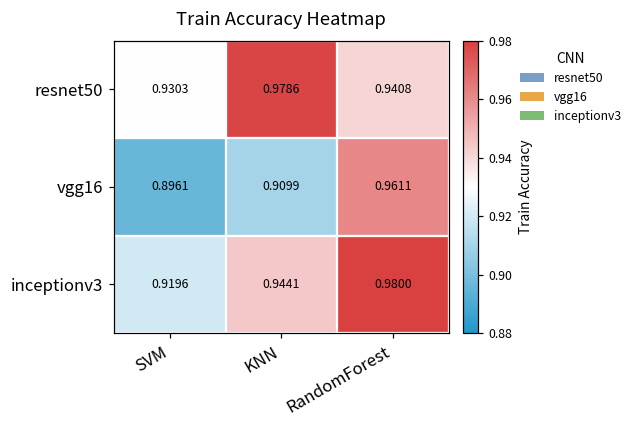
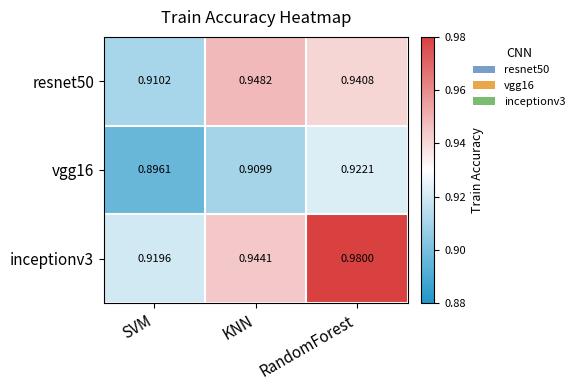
  {
    "resnet50": {
-     "SVM": 0.9303,
-     "KNN": 0.9786,
+     "SVM": 0.9102,
+     "KNN": 0.9482,
      "RandomForest": 0.9408
    },
    "vgg16": {
      "SVM": 0.8961,
      "KNN": 0.9099,
-     "RandomForest": 0.9611
+     "RandomForest": 0.9221
    },
    "inceptionv3": {
      "SVM": 0.9196,
      "KNN": 0.9441,
      "RandomForest": 0.9800
    }
  }
